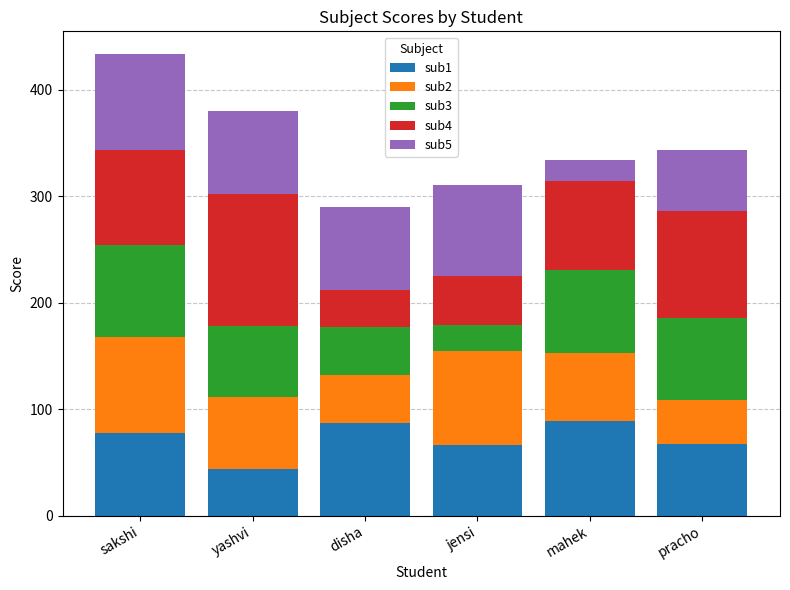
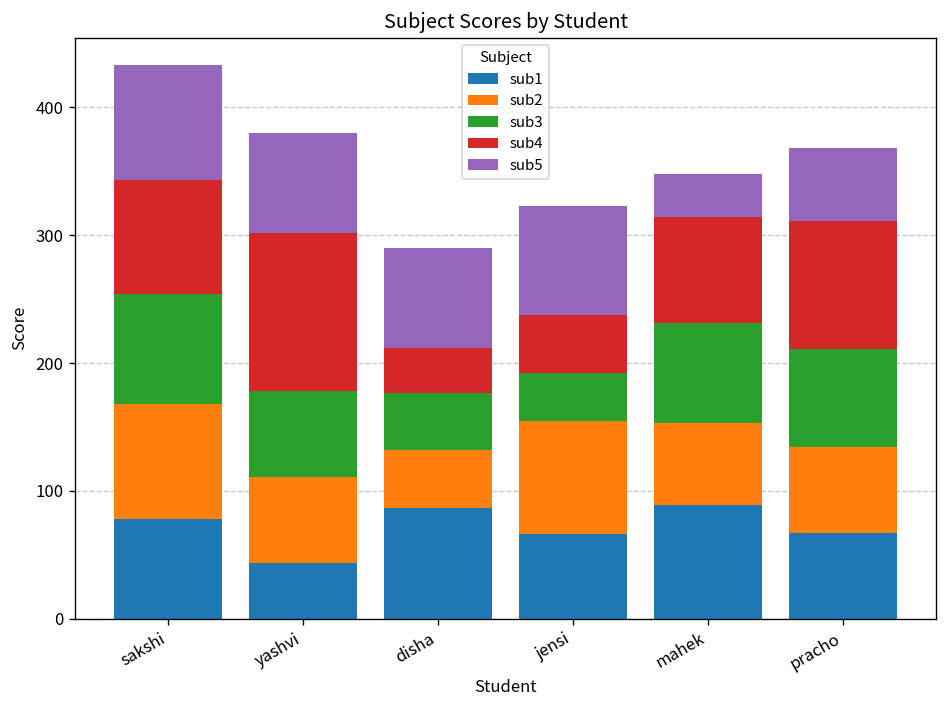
  {
    "sub1": {
      "sakshi": 78,
      "yashvi": 44,
      "disha": 87,
      "jensi": 66,
      "mahek": 89,
      "pracho": 67
    },
    "sub2": {
      "sakshi": 90,
      "yashvi": 67,
      "disha": 45,
      "jensi": 89,
      "mahek": 64,
-     "pracho": 42
+     "pracho": 67
    },
    "sub3": {
      "sakshi": 86,
      "yashvi": 67,
      "disha": 45,
-     "jensi": 24,
+     "jensi": 37,
      "mahek": 78,
      "pracho": 77
    },
    "sub4": {
      "sakshi": 89,
      "yashvi": 124,
      "disha": 35,
      "jensi": 46,
      "mahek": 83,
      "pracho": 100
    },
    "sub5": {
      "sakshi": 90,
      "yashvi": 78,
      "disha": 78,
      "jensi": 85,
-     "mahek": 20,
+     "mahek": 34,
      "pracho": 57
    }
  }
